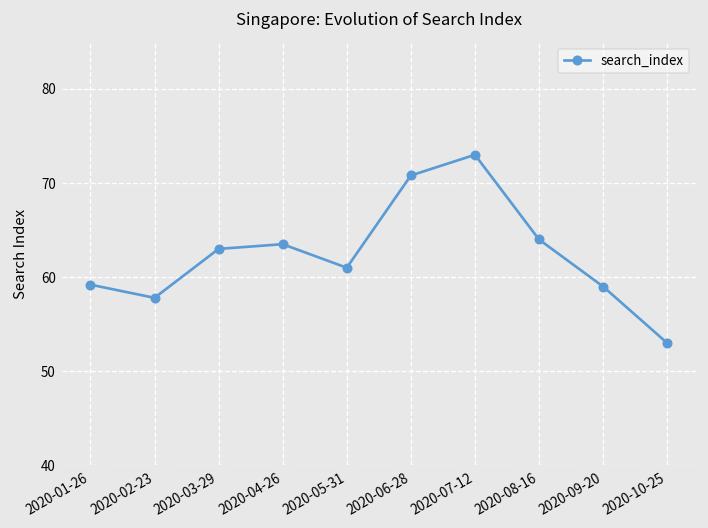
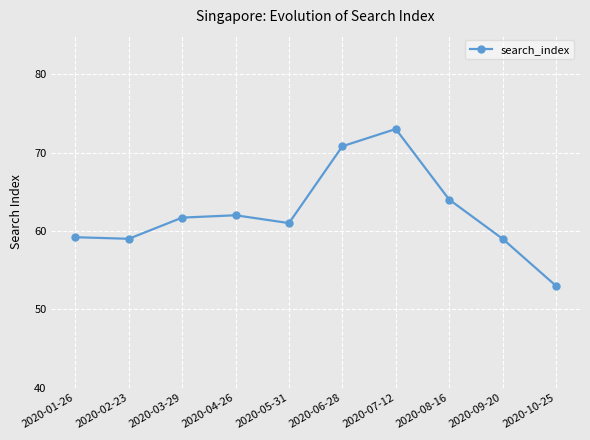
  {
    "2020-01-26": 59,
-   "2020-02-23": 58,
-   "2020-03-29": 63,
-   "2020-04-26": 64,
+   "2020-02-23": 59,
+   "2020-03-29": 62,
+   "2020-04-26": 62,
    "2020-05-31": 61,
    "2020-06-28": 71,
    "2020-07-12": 73,
    "2020-08-16": 64,
    "2020-09-20": 59,
    "2020-10-25": 53
  }
